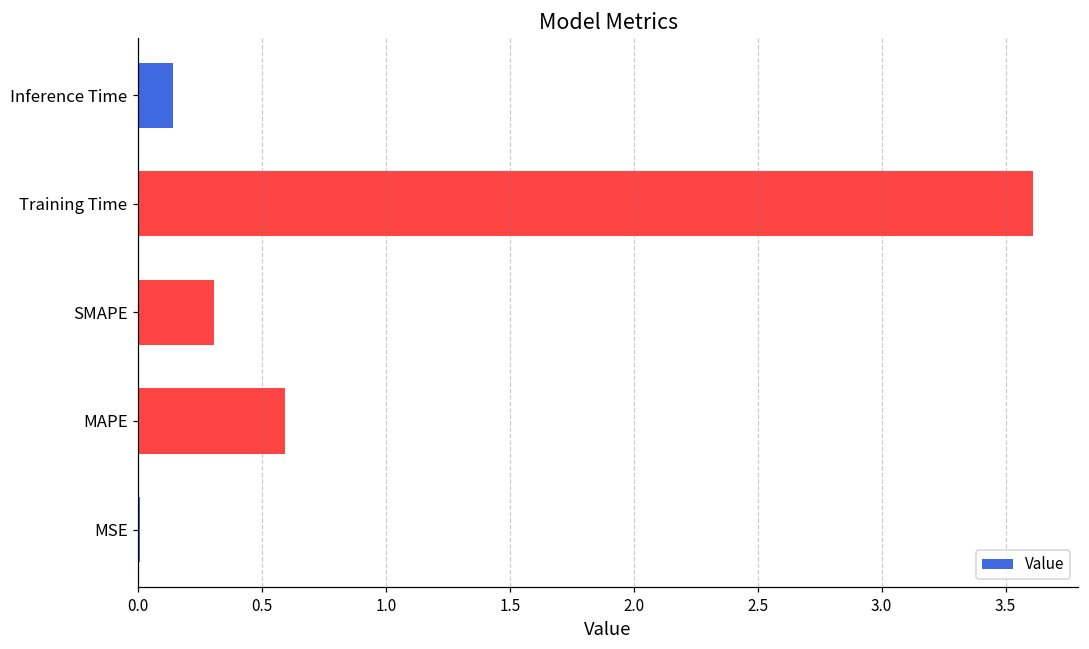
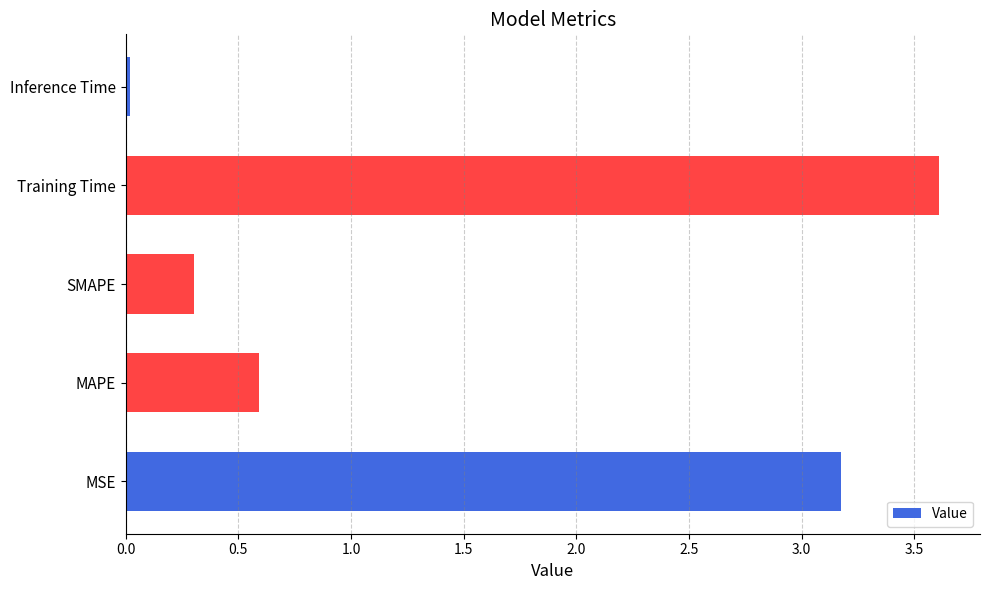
  {
-   "Inference Time": 0.14,
+   "Inference Time": 0.02,
    "Training Time": 3.61,
    "SMAPE": 0.30,
    "MAPE": 0.59,
-   "MSE": 0.01
+   "MSE": 3.18
  }
